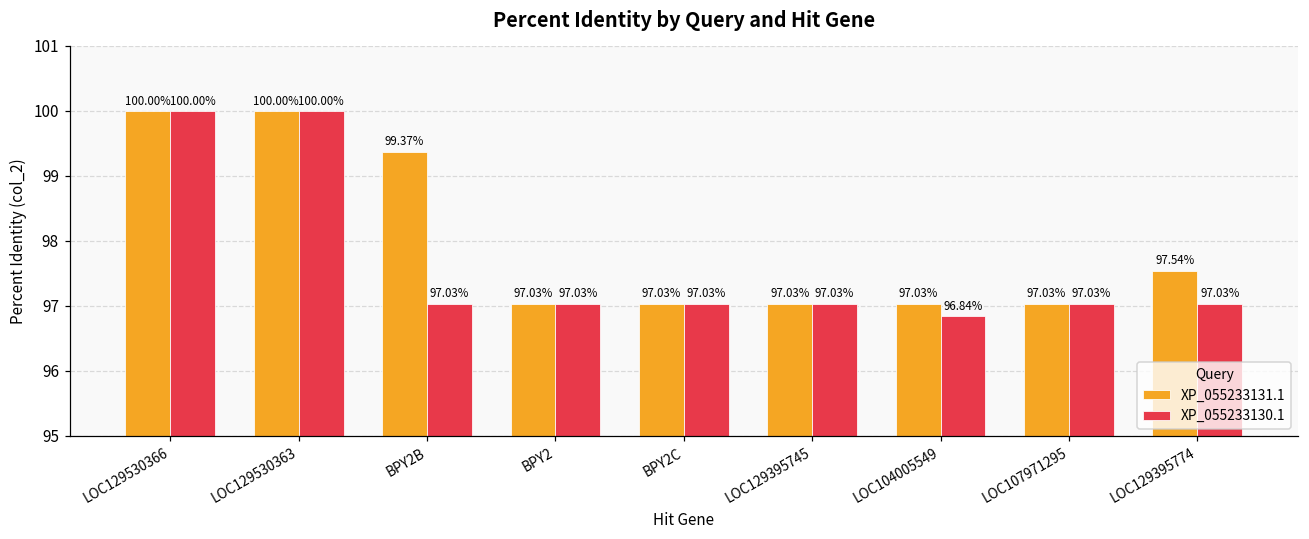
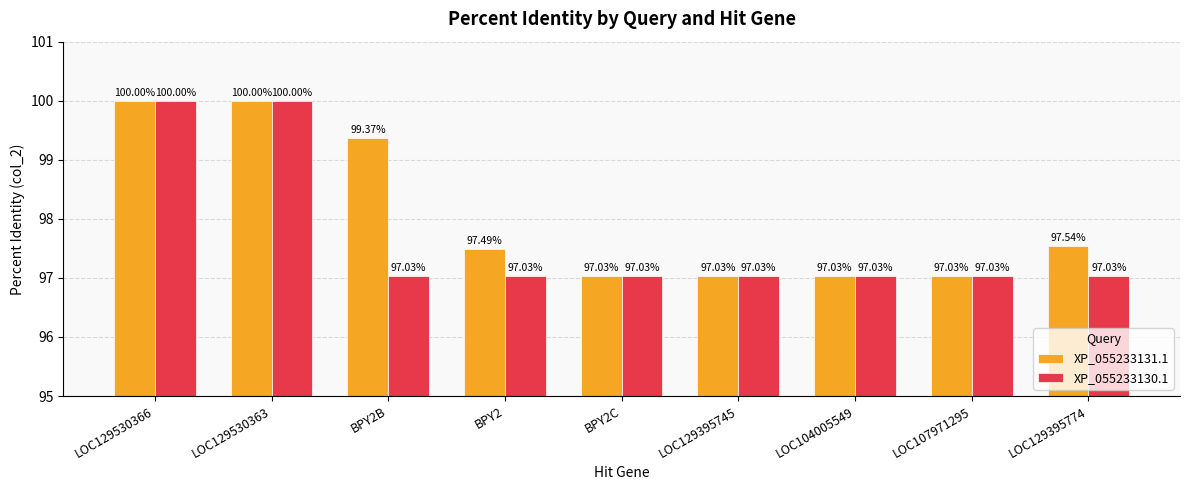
  {
    "XP_055233131.1": {
      "LOC129530366": "100.00%",
      "LOC129530363": "100.00%",
      "BPY2B": "99.37%",
-     "BPY2": "97.03%",
+     "BPY2": "97.49%",
      "BPY2C": "97.03%",
      "LOC129395745": "97.03%",
      "LOC104005549": "97.03%",
      "LOC107971295": "97.03%",
      "LOC129395774": "97.54%"
    },
    "XP_055233130.1": {
      "LOC129530366": "100.00%",
      "LOC129530363": "100.00%",
      "BPY2B": "97.03%",
      "BPY2": "97.03%",
      "BPY2C": "97.03%",
      "LOC129395745": "97.03%",
-     "LOC104005549": "96.84%",
+     "LOC104005549": "97.03%",
      "LOC107971295": "97.03%",
      "LOC129395774": "97.03%"
    }
  }
